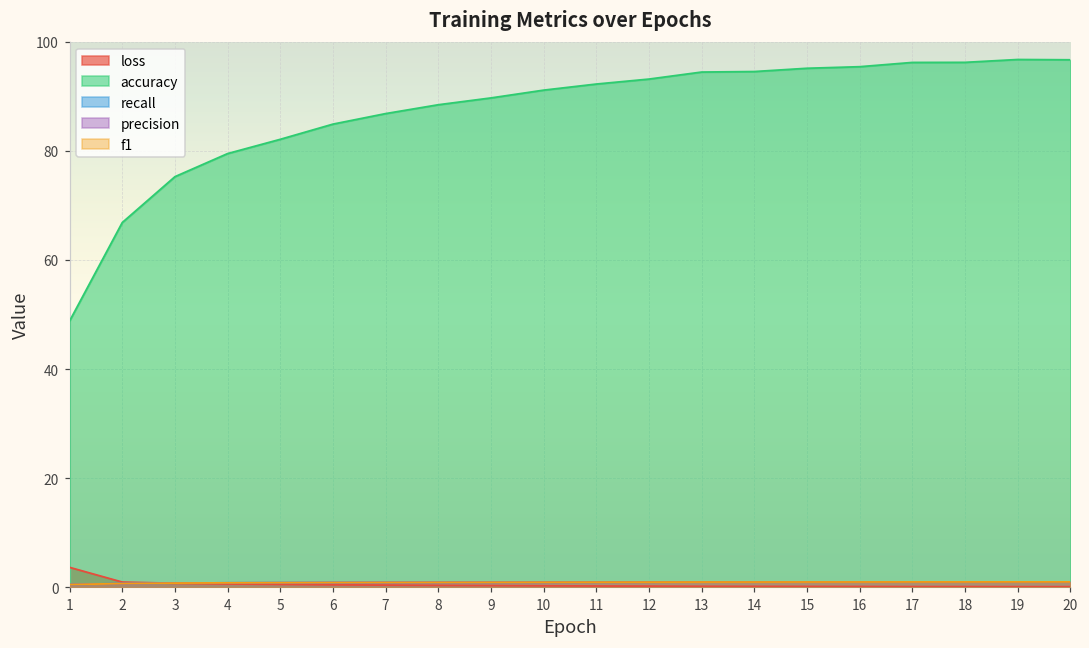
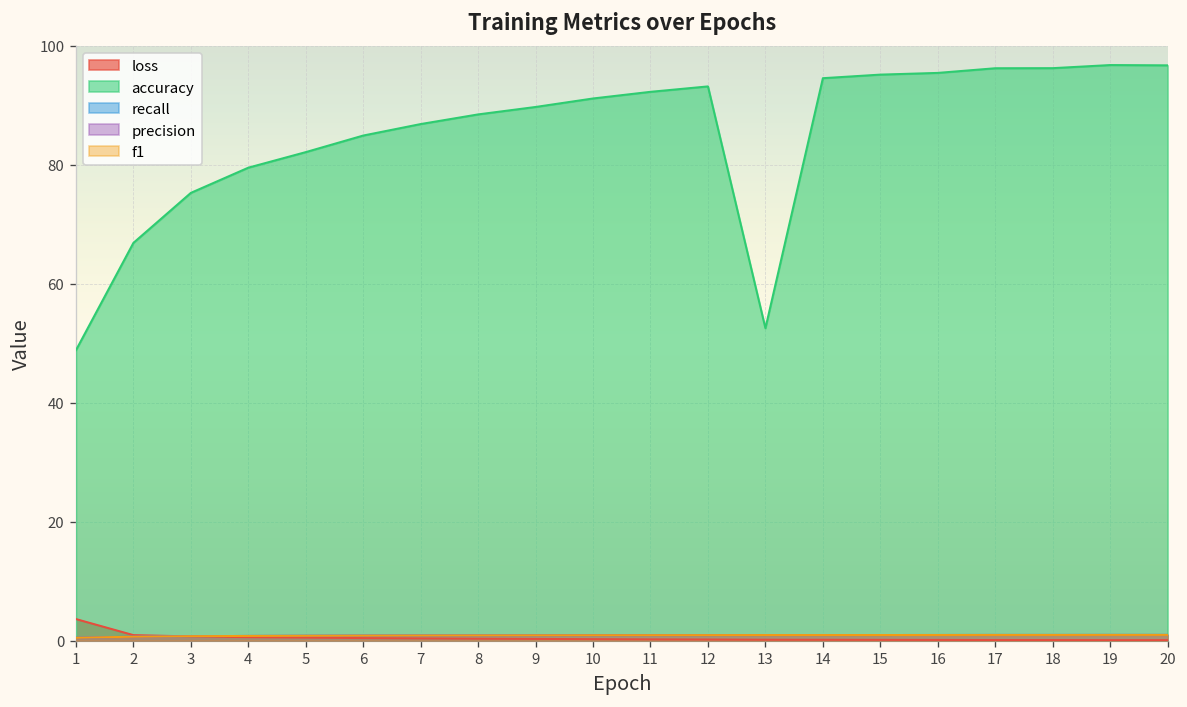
  {
    "loss": {
      "1": 4,
      "8": 0,
      "9": 0,
      "10": 0,
      "11": 0,
      "12": 0,
      "13": 0,
      "14": 0,
      "15": 0,
      "16": 0,
      "17": 0,
      "18": 0,
      "19": 0,
      "20": 0
    },
    "accuracy": {
      "1": 49,
      "2": 67,
      "3": 75,
      "4": 79,
      "5": 82,
      "6": 85,
      "7": 87,
      "8": 88,
      "9": 90,
      "10": 91,
      "11": 92,
      "12": 93,
-     "13": 94,
+     "13": 53,
      "14": 95,
      "15": 95,
      "16": 95,
      "17": 96,
      "18": 96,
      "19": 97,
      "20": 97
    },
    "f1": {
      "1": 0,
      "8": 1,
      "9": 1,
      "10": 1,
      "11": 1,
      "12": 1,
      "13": 1,
      "14": 1,
      "15": 1,
      "16": 1,
      "17": 1,
      "18": 1,
      "19": 1,
      "20": 1
    }
  }
